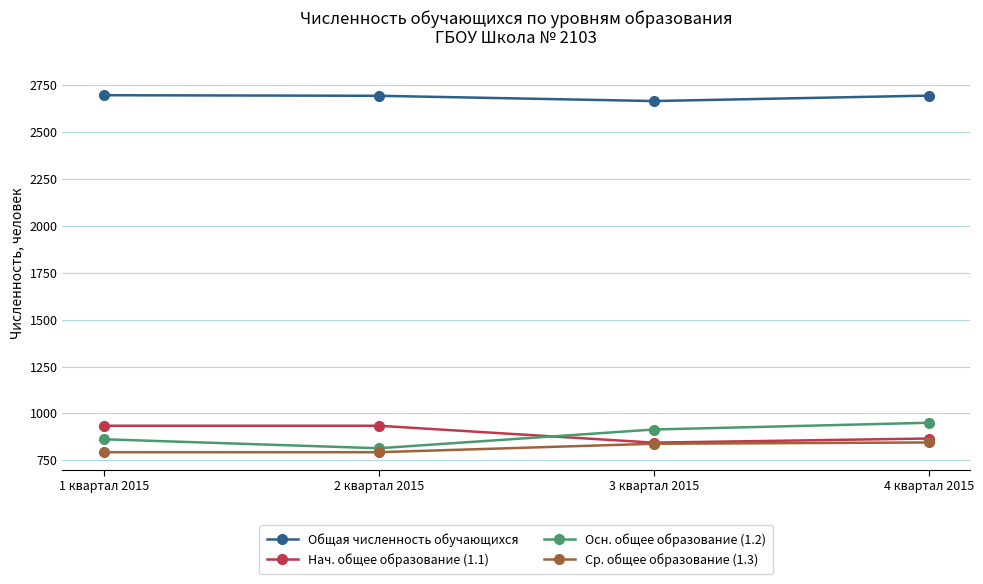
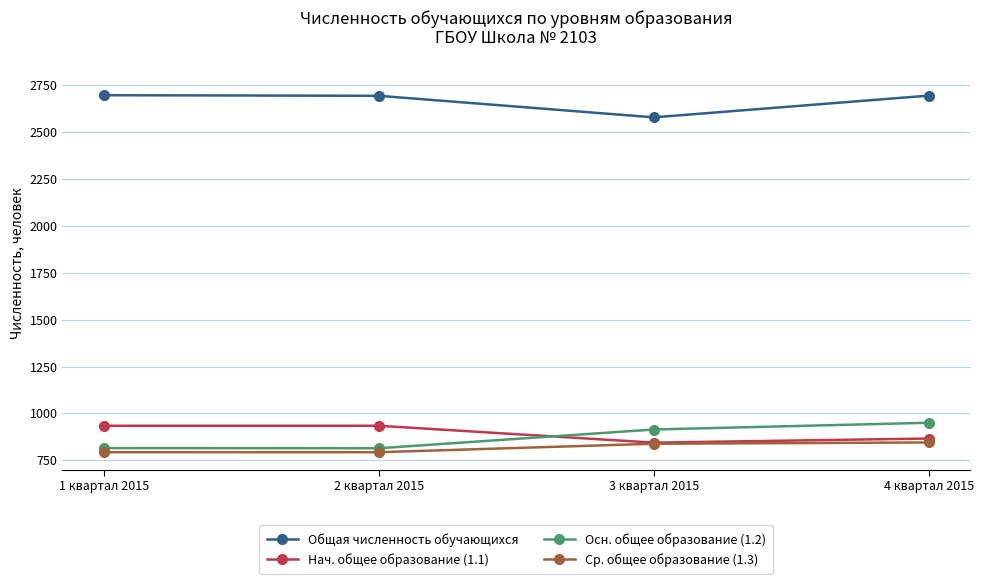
  {
    "Общая численность обучающихся": {
      "1 квартал 2015": 2700,
      "2 квартал 2015": 2690,
-     "3 квартал 2015": 2670,
+     "3 квартал 2015": 2580,
      "4 квартал 2015": 2700
    },
    "Осн. общее образование (1.2)": {
-     "1 квартал 2015": 860,
+     "1 квартал 2015": 820,
      "2 квартал 2015": 810,
      "3 квартал 2015": 910,
      "4 квартал 2015": 950
    }
  }
